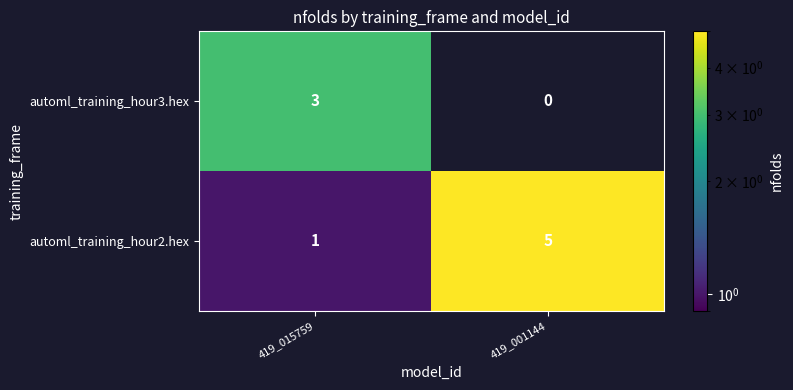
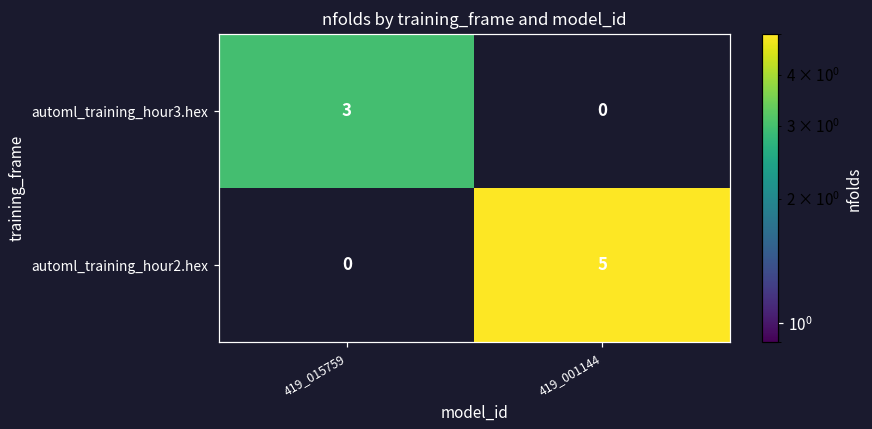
  {
    "automl_training_hour3.hex": {
      "419_015759": 3,
      "419_001144": 0
    },
    "automl_training_hour2.hex": {
-     "419_015759": 1,
+     "419_015759": 0,
      "419_001144": 5
    }
  }
